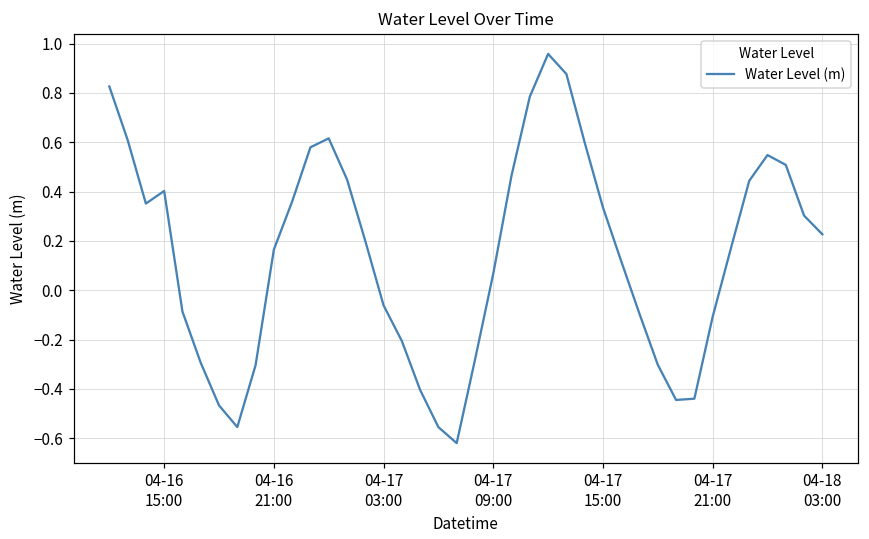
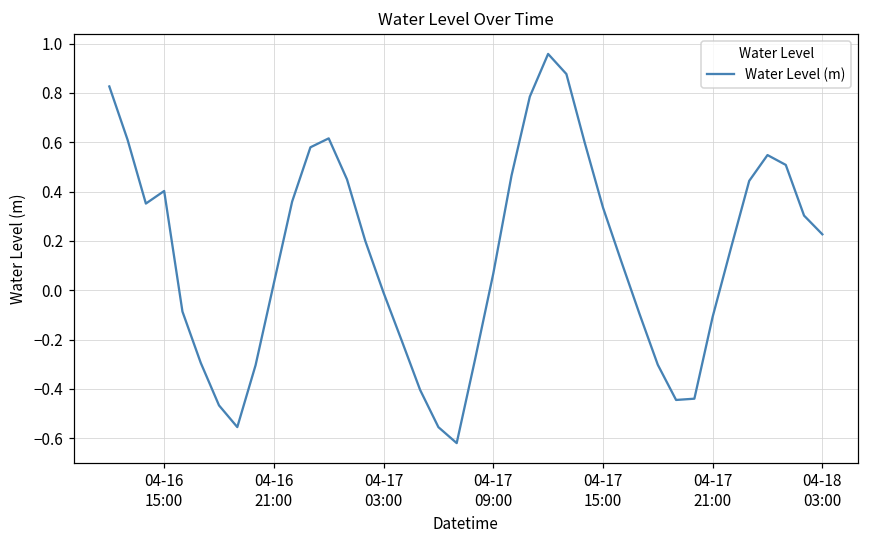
  {
    "04-16 15:00": 0.40,
-   "04-16 21:00": 0.16,
-   "04-17 03:00": -0.06,
+   "04-16 21:00": 0.03,
+   "04-17 03:00": -0.01,
    "04-17 09:00": 0.07,
    "04-17 15:00": 0.34,
    "04-17 21:00": -0.11,
    "04-18 03:00": 0.23
  }
